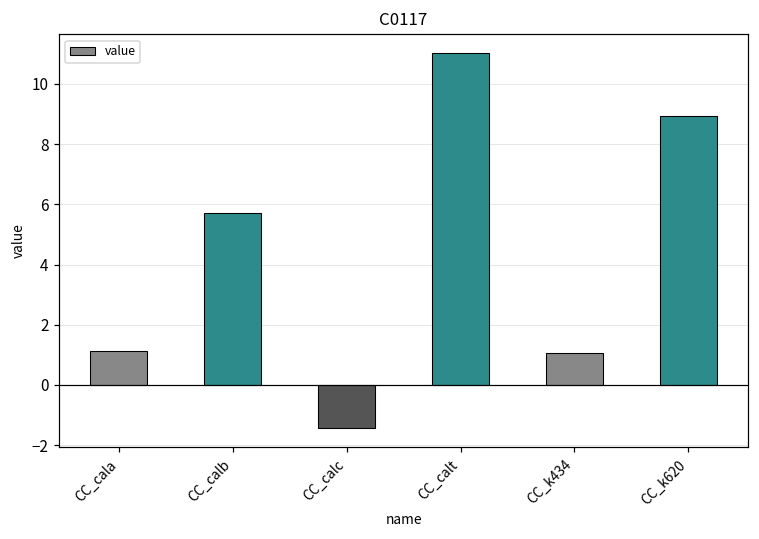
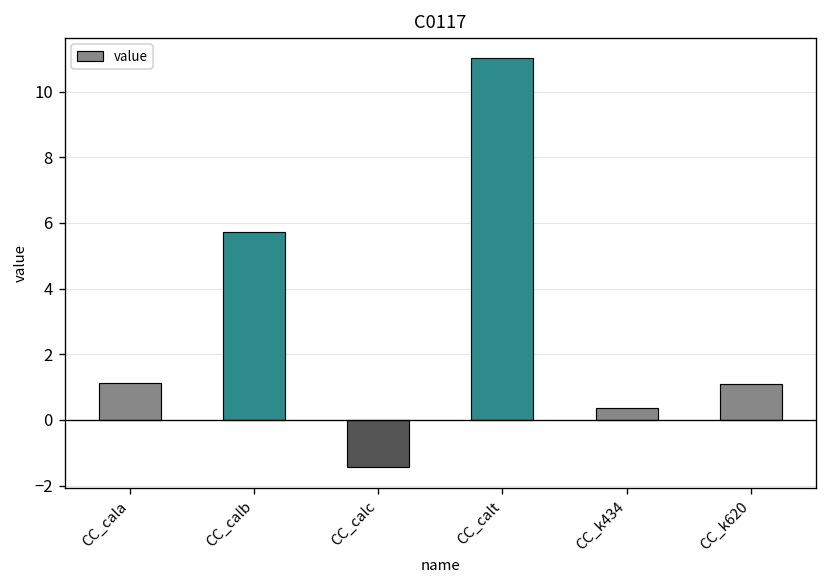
  {
    "CC_cala": 1.1,
    "CC_calb": 5.7,
    "CC_calc": -1.4,
    "CC_calt": 11.0,
-   "CC_k434": 1.1,
-   "CC_k620": 8.9
+   "CC_k434": 0.4,
+   "CC_k620": 1.1
  }
